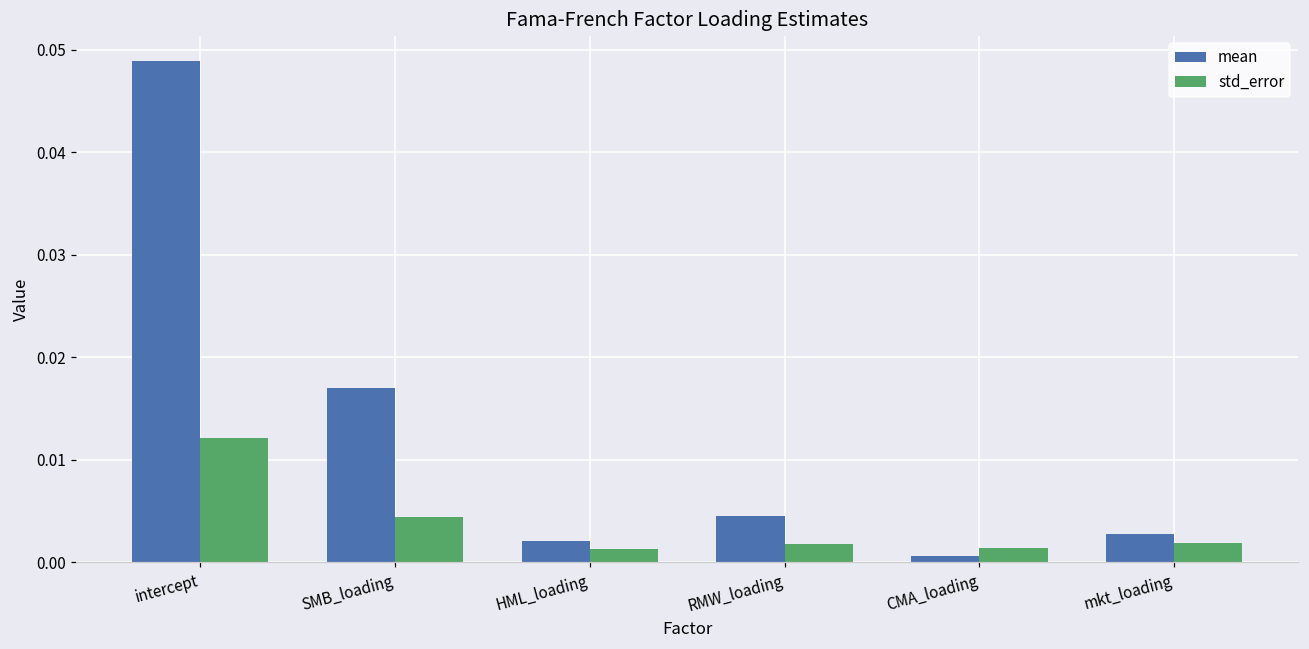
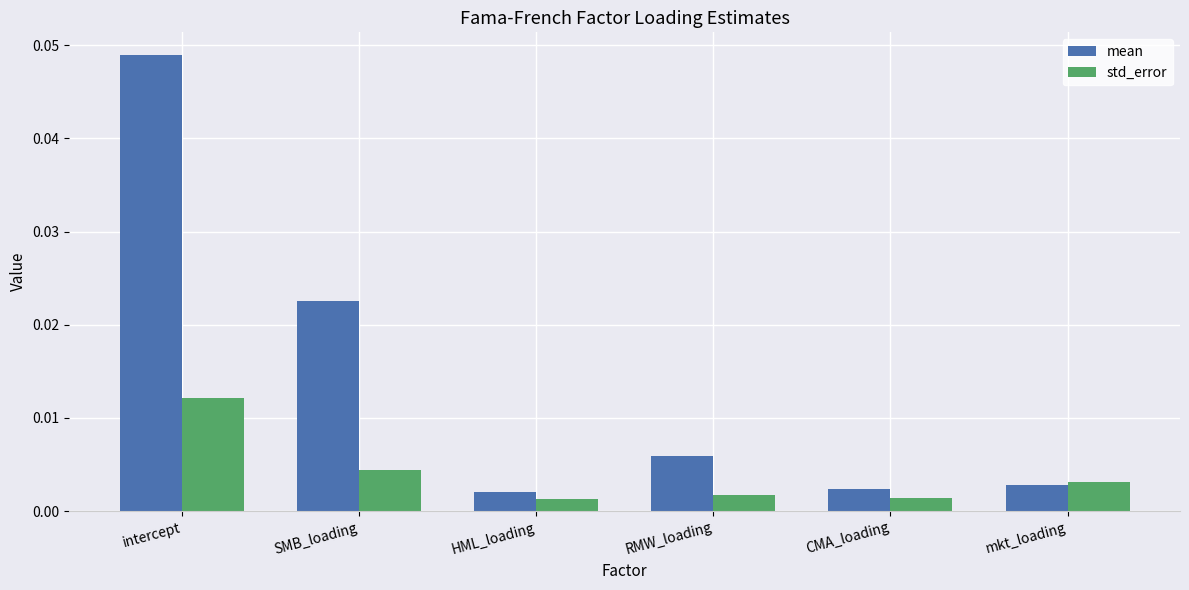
  {
    "mean": {
      "intercept": 0.049,
-     "SMB_loading": 0.017,
+     "SMB_loading": 0.023,
      "HML_loading": 0.002,
-     "RMW_loading": 0.005,
-     "CMA_loading": 0.001,
+     "RMW_loading": 0.006,
+     "CMA_loading": 0.002,
      "mkt_loading": 0.003
    },
    "std_error": {
      "intercept": 0.012,
      "SMB_loading": 0.004,
      "HML_loading": 0.001,
      "RMW_loading": 0.002,
      "CMA_loading": 0.001,
-     "mkt_loading": 0.002
+     "mkt_loading": 0.003
    }
  }
